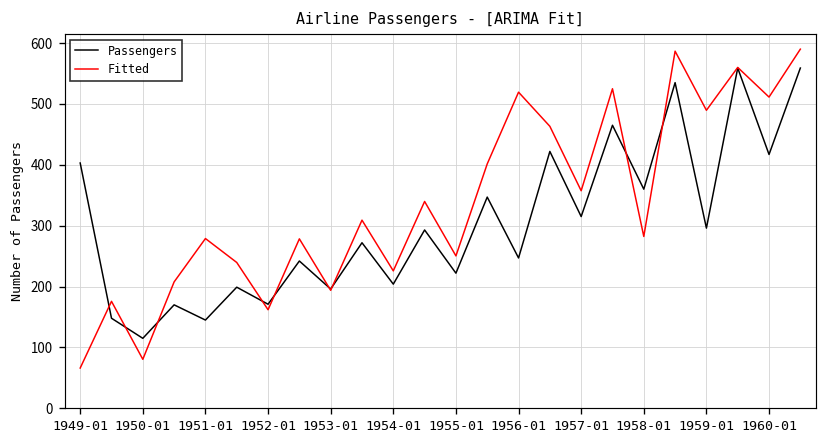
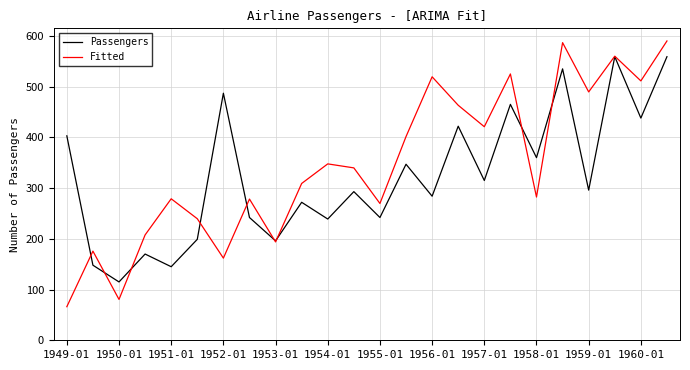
  {
    "Passengers": {
      "1949-01": 400,
      "1950-01": 120,
      "1951-01": 150,
-     "1952-01": 170,
-     "1954-01": 200,
-     "1955-01": 220,
-     "1956-01": 250,
+     "1952-01": 490,
+     "1954-01": 240,
+     "1955-01": 240,
+     "1956-01": 280,
      "1957-01": 320,
      "1958-01": 360,
      "1959-01": 300,
-     "1960-01": 420
+     "1960-01": 440
    },
    "Fitted": {
      "1949-01": 70,
      "1950-01": 80,
      "1951-01": 280,
      "1952-01": 160,
-     "1954-01": 230,
-     "1955-01": 250,
+     "1954-01": 350,
+     "1955-01": 270,
      "1956-01": 520,
-     "1957-01": 360,
+     "1957-01": 420,
      "1958-01": 280,
      "1959-01": 490,
      "1960-01": 510
    }
  }
